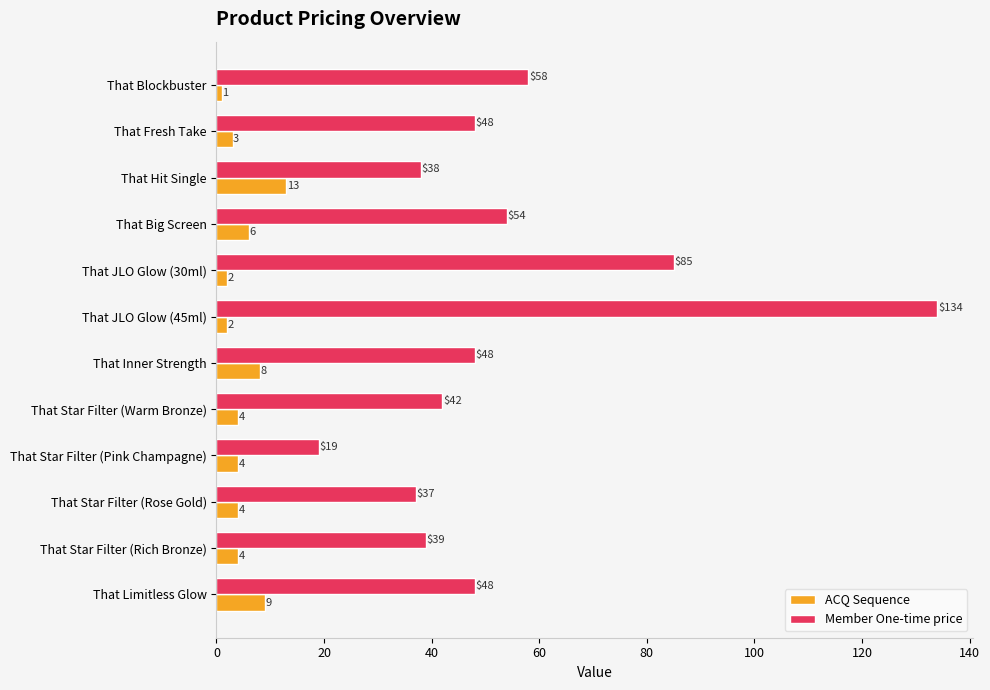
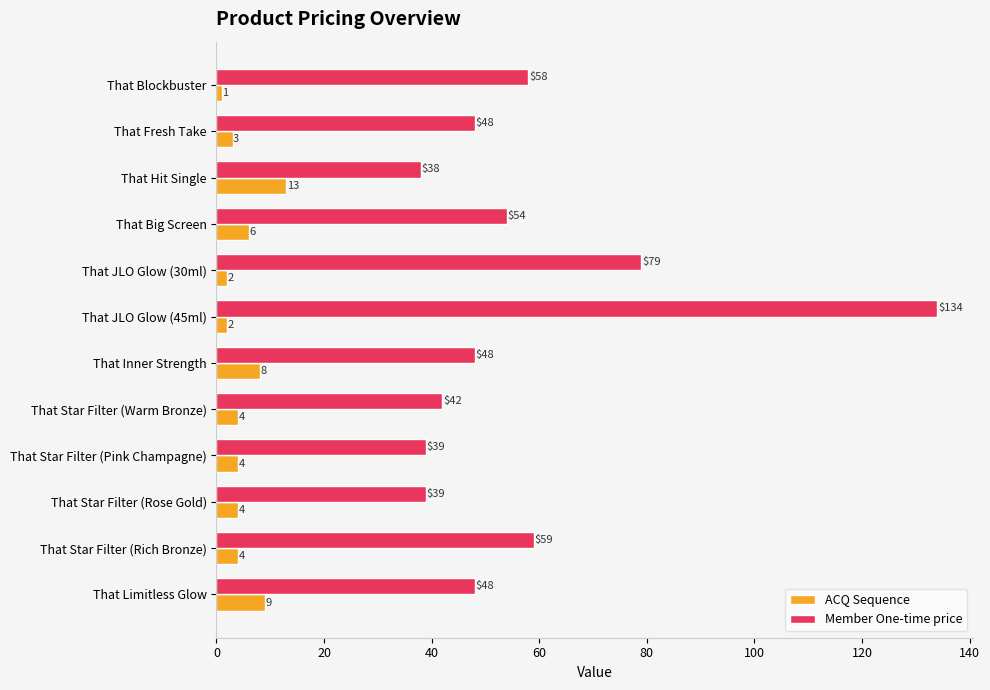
  {
    "ACQ Sequence": {
      "That Blockbuster": "1",
      "That Fresh Take": "3",
      "That Hit Single": "13",
      "That Big Screen": "6",
      "That JLO Glow (30ml)": "2",
      "That JLO Glow (45ml)": "2",
      "That Inner Strength": "8",
      "That Star Filter (Warm Bronze)": "4",
      "That Star Filter (Pink Champagne)": "4",
      "That Star Filter (Rose Gold)": "4",
      "That Star Filter (Rich Bronze)": "4",
      "That Limitless Glow": "9"
    },
    "Member One-time price": {
      "That Blockbuster": "$58",
      "That Fresh Take": "$48",
      "That Hit Single": "$38",
      "That Big Screen": "$54",
-     "That JLO Glow (30ml)": "$85",
+     "That JLO Glow (30ml)": "$79",
      "That JLO Glow (45ml)": "$134",
      "That Inner Strength": "$48",
      "That Star Filter (Warm Bronze)": "$42",
-     "That Star Filter (Pink Champagne)": "$19",
-     "That Star Filter (Rose Gold)": "$37",
-     "That Star Filter (Rich Bronze)": "$39",
+     "That Star Filter (Pink Champagne)": "$39",
+     "That Star Filter (Rose Gold)": "$39",
+     "That Star Filter (Rich Bronze)": "$59",
      "That Limitless Glow": "$48"
    }
  }
